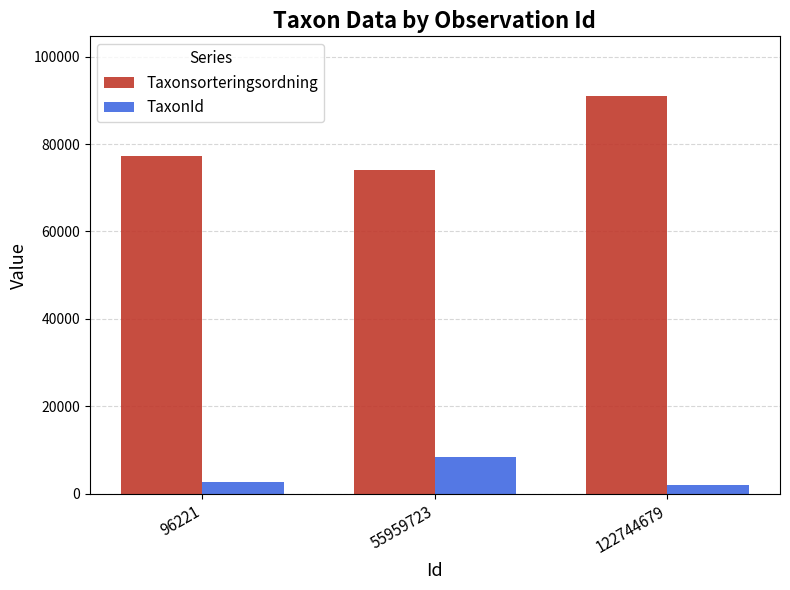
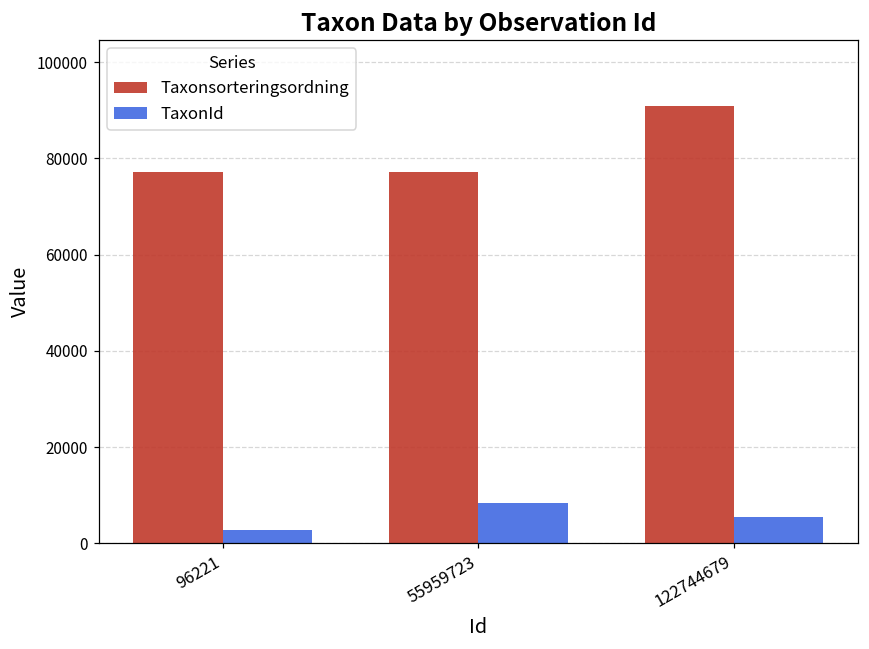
  {
    "Taxonsorteringsordning": {
      "96221": 77000,
-     "55959723": 74000,
+     "55959723": 77000,
      "122744679": 91000
    },
    "TaxonId": {
      "96221": 3000,
      "55959723": 8000,
-     "122744679": 2000
+     "122744679": 5000
    }
  }
